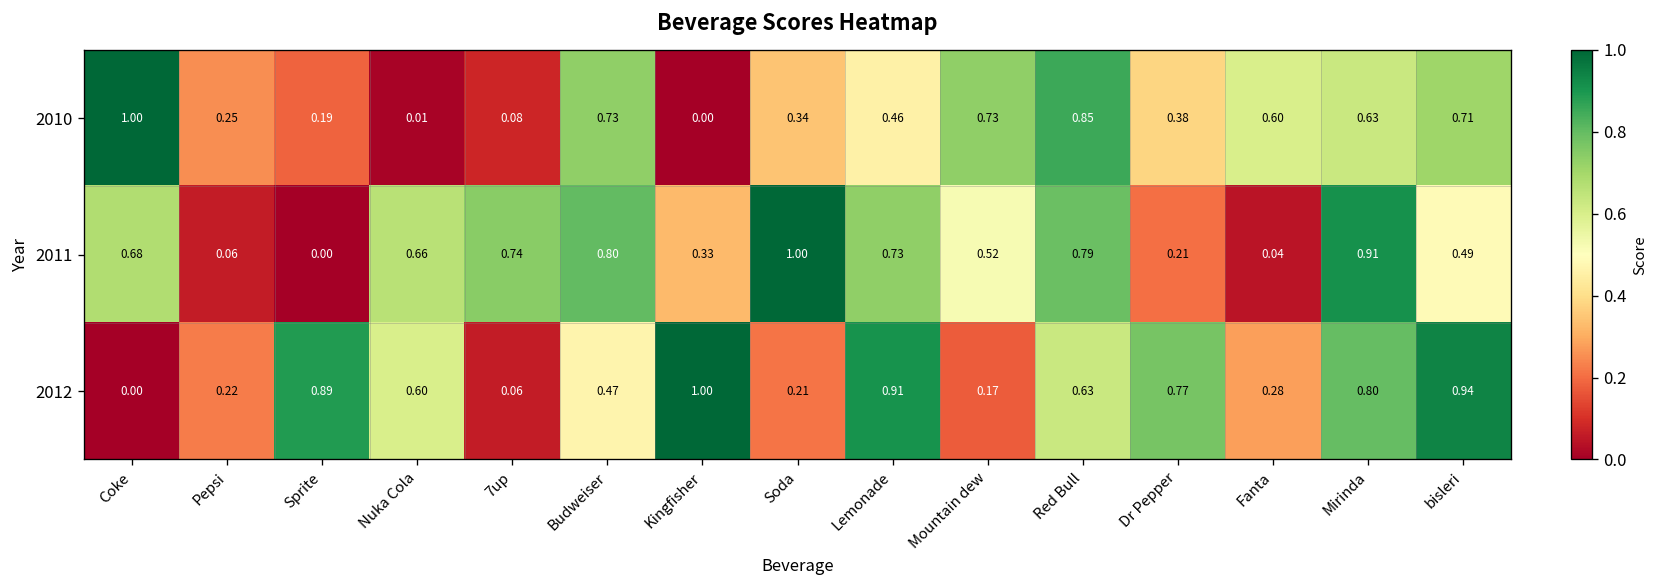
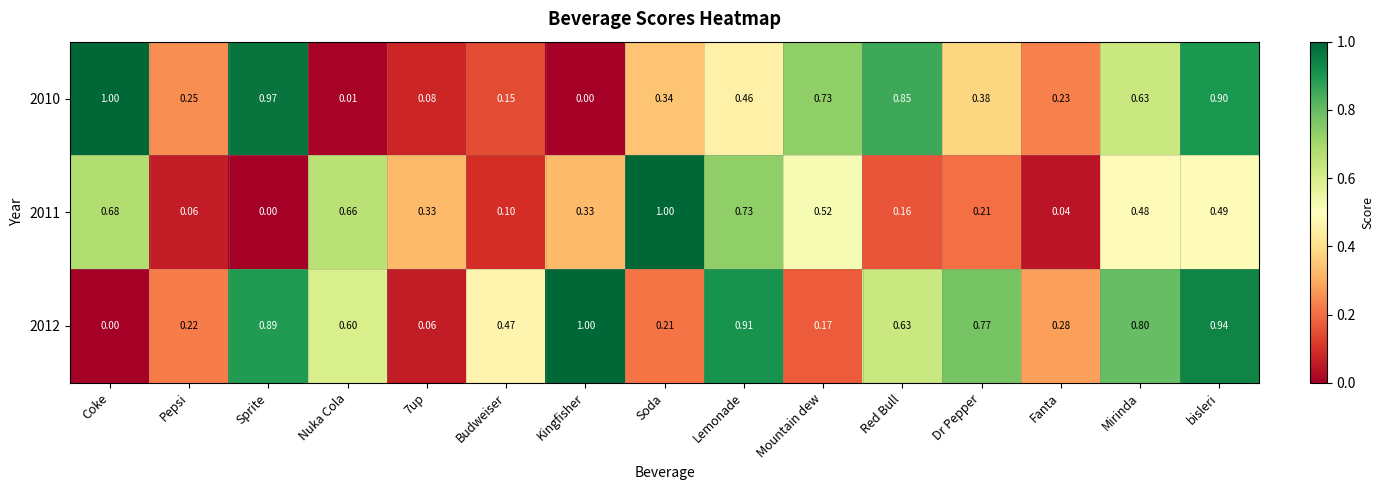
  {
    "2010": {
      "Coke": 1.00,
      "Pepsi": 0.25,
-     "Sprite": 0.19,
+     "Sprite": 0.97,
      "Nuka Cola": 0.01,
      "7up": 0.08,
-     "Budweiser": 0.73,
+     "Budweiser": 0.15,
      "Kingfisher": 0.00,
      "Soda": 0.34,
      "Lemonade": 0.46,
      "Mountain dew": 0.73,
      "Red Bull": 0.85,
      "Dr Pepper": 0.38,
-     "Fanta": 0.60,
+     "Fanta": 0.23,
      "Mirinda": 0.63,
-     "bisleri": 0.71
+     "bisleri": 0.90
    },
    "2011": {
      "Coke": 0.68,
      "Pepsi": 0.06,
      "Sprite": 0.00,
      "Nuka Cola": 0.66,
-     "7up": 0.74,
-     "Budweiser": 0.80,
+     "7up": 0.33,
+     "Budweiser": 0.10,
      "Kingfisher": 0.33,
      "Soda": 1.00,
      "Lemonade": 0.73,
      "Mountain dew": 0.52,
-     "Red Bull": 0.79,
+     "Red Bull": 0.16,
      "Dr Pepper": 0.21,
      "Fanta": 0.04,
-     "Mirinda": 0.91,
+     "Mirinda": 0.48,
      "bisleri": 0.49
    },
    "2012": {
      "Coke": 0.00,
      "Pepsi": 0.22,
      "Sprite": 0.89,
      "Nuka Cola": 0.60,
      "7up": 0.06,
      "Budweiser": 0.47,
      "Kingfisher": 1.00,
      "Soda": 0.21,
      "Lemonade": 0.91,
      "Mountain dew": 0.17,
      "Red Bull": 0.63,
      "Dr Pepper": 0.77,
      "Fanta": 0.28,
      "Mirinda": 0.80,
      "bisleri": 0.94
    }
  }
